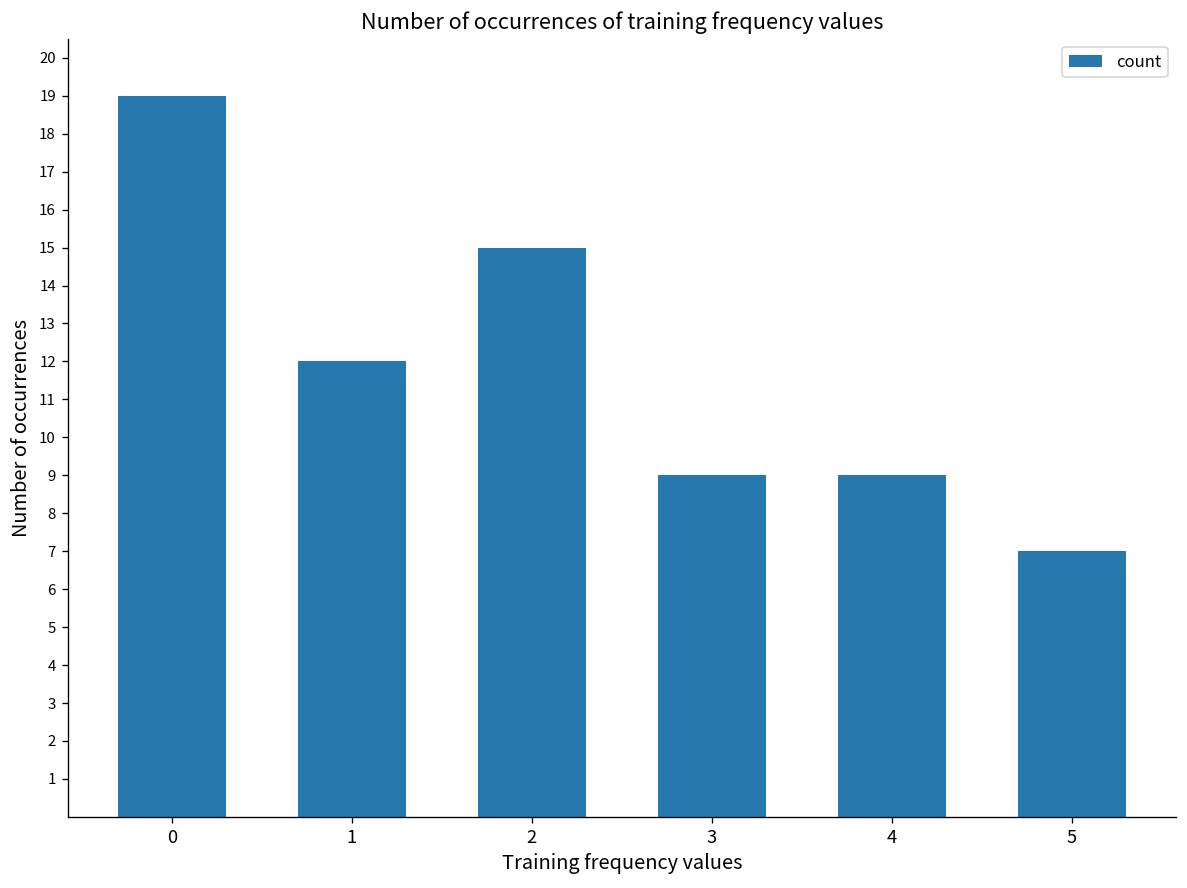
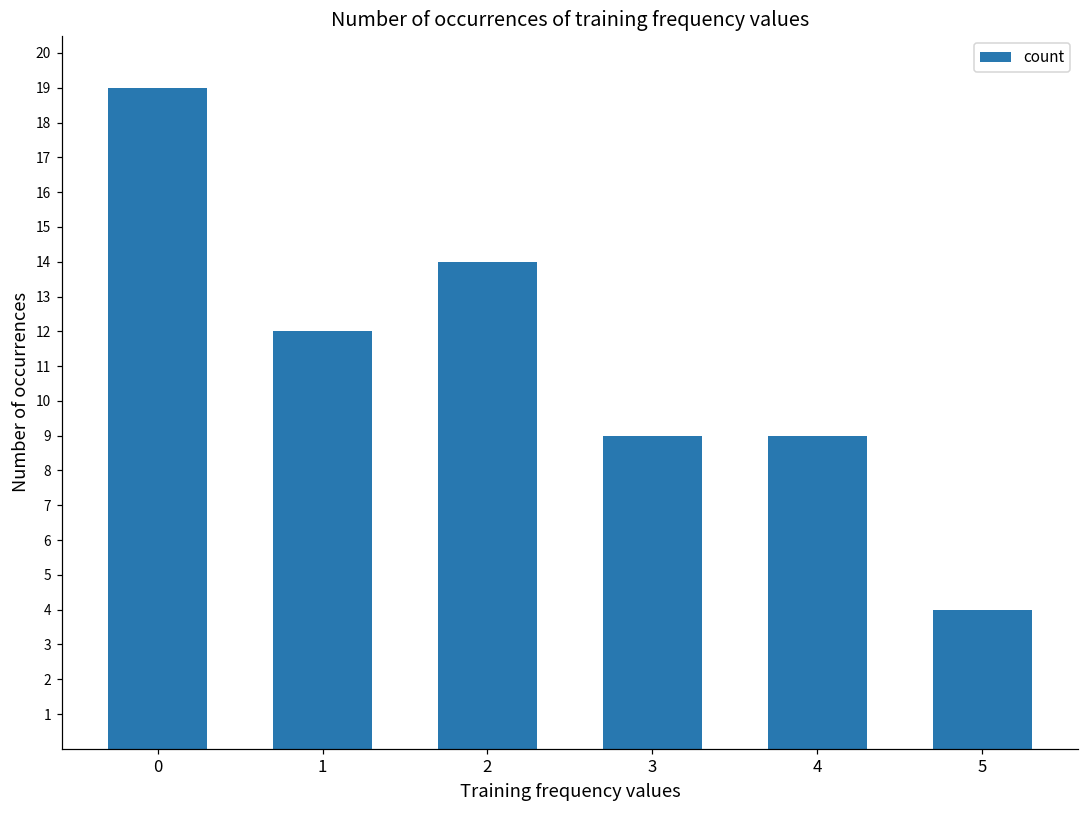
  {
    "0": 19,
    "1": 12,
-   "2": 15,
+   "2": 14,
    "3": 9,
    "4": 9,
-   "5": 7
+   "5": 4
  }
